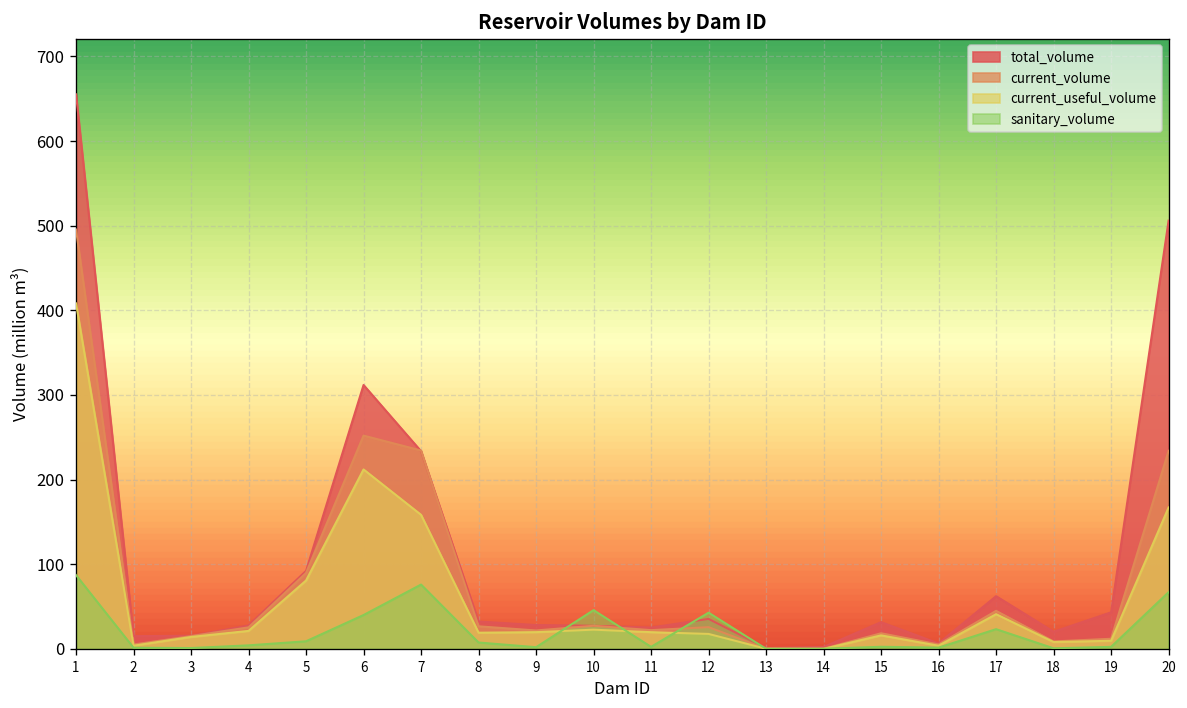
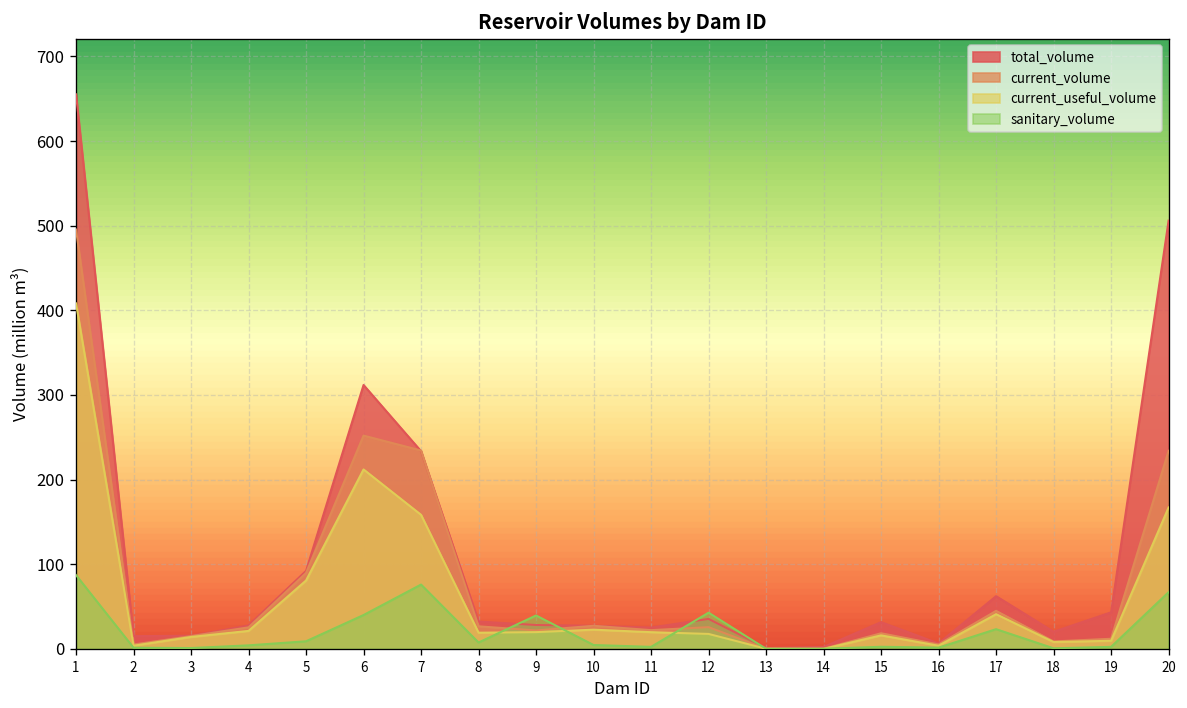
  {
    "current_useful_volume": {
      "1": 410,
      "4": 20,
      "5": 80,
      "6": 210,
      "7": 160,
      "8": 20,
      "10": 20,
      "12": 20,
      "17": 40,
      "20": 170
    },
    "sanitary_volume": {
      "1": 90,
      "3": 0,
      "4": 0,
      "5": 10,
      "6": 40,
      "7": 80,
      "8": 10,
-     "9": 0,
-     "10": 50,
+     "9": 40,
+     "10": 0,
      "11": 0,
      "12": 40,
      "15": 0,
      "17": 20,
      "18": 0,
      "19": 0,
      "20": 70
    }
  }
